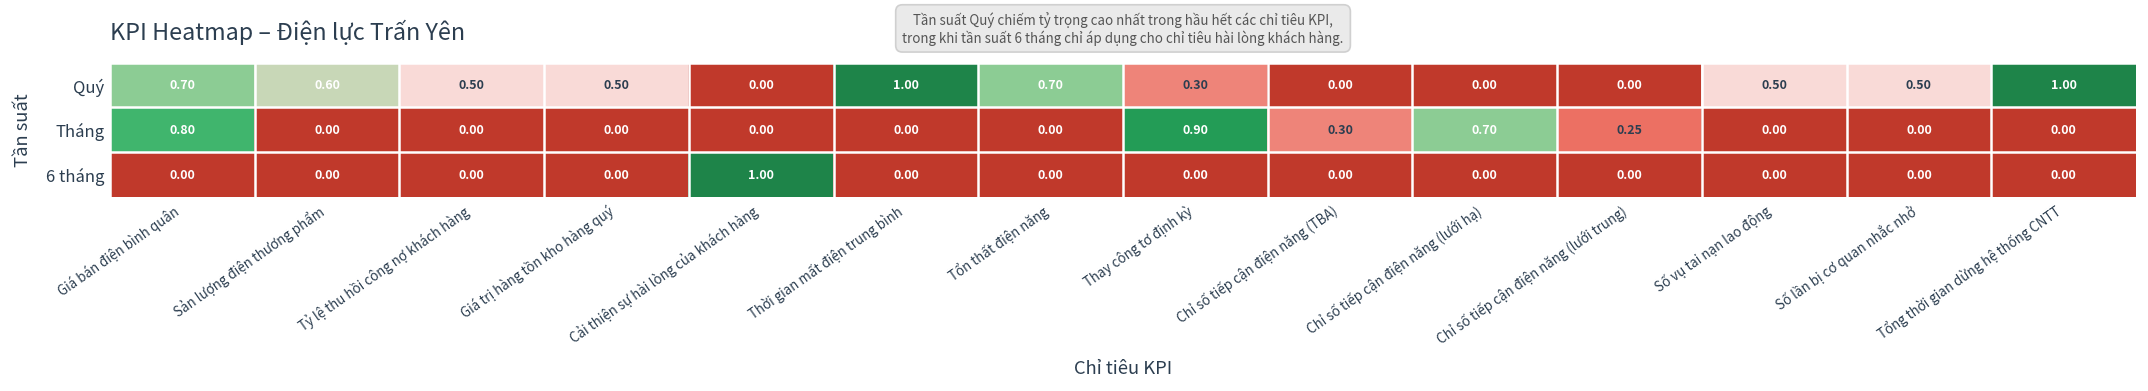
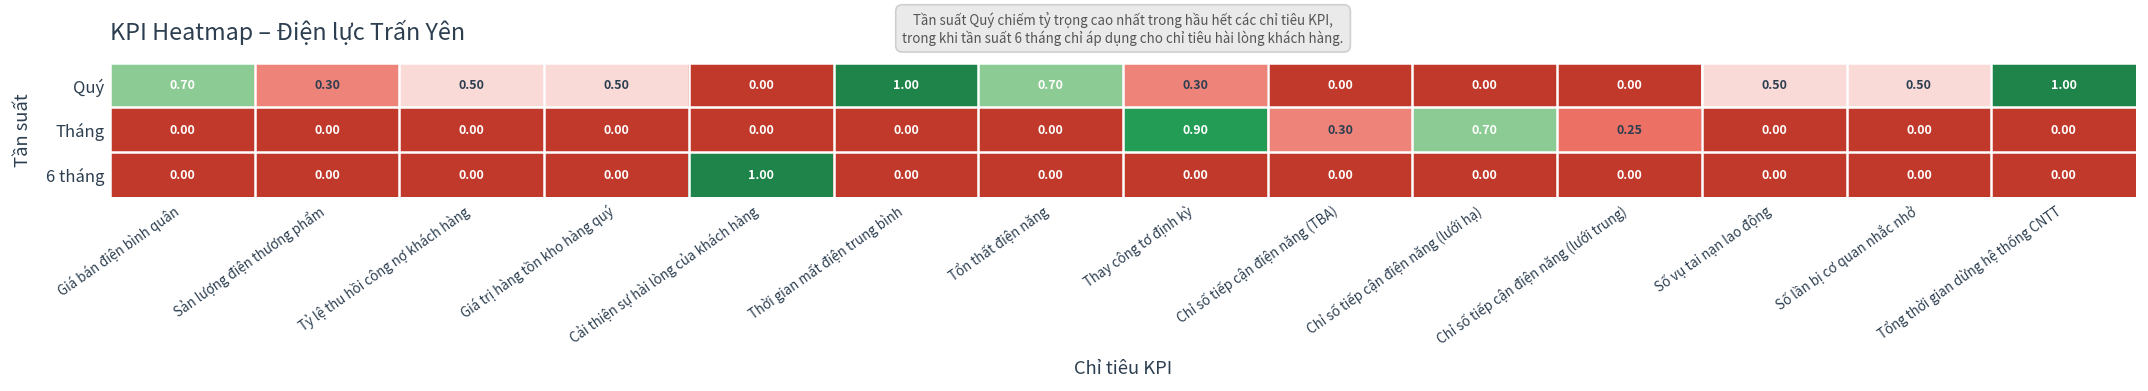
  {
    "Quý": {
      "Giá bán điện bình quân": 0.70,
-     "Sản lượng điện thương phẩm": 0.60,
+     "Sản lượng điện thương phẩm": 0.30,
      "Tỷ lệ thu hồi công nợ khách hàng": 0.50,
      "Giá trị hàng tồn kho hàng quý": 0.50,
      "Cải thiện sự hài lòng của khách hàng": 0.00,
      "Thời gian mất điện trung bình": 1.00,
      "Tổn thất điện năng": 0.70,
      "Thay công tơ định kỳ": 0.30,
      "Chỉ số tiếp cận điện năng (TBA)": 0.00,
      "Chỉ số tiếp cận điện năng (lưới hạ)": 0.00,
      "Chỉ số tiếp cận điện năng (lưới trung)": 0.00,
      "Số vụ tai nạn lao động": 0.50,
      "Số lần bị cơ quan nhắc nhở": 0.50,
      "Tổng thời gian dừng hệ thống CNTT": 1.00
    },
    "Tháng": {
-     "Giá bán điện bình quân": 0.80,
+     "Giá bán điện bình quân": 0.00,
      "Sản lượng điện thương phẩm": 0.00,
      "Tỷ lệ thu hồi công nợ khách hàng": 0.00,
      "Giá trị hàng tồn kho hàng quý": 0.00,
      "Cải thiện sự hài lòng của khách hàng": 0.00,
      "Thời gian mất điện trung bình": 0.00,
      "Tổn thất điện năng": 0.00,
      "Thay công tơ định kỳ": 0.90,
      "Chỉ số tiếp cận điện năng (TBA)": 0.30,
      "Chỉ số tiếp cận điện năng (lưới hạ)": 0.70,
      "Chỉ số tiếp cận điện năng (lưới trung)": 0.25,
      "Số vụ tai nạn lao động": 0.00,
      "Số lần bị cơ quan nhắc nhở": 0.00,
      "Tổng thời gian dừng hệ thống CNTT": 0.00
    },
    "6 tháng": {
      "Giá bán điện bình quân": 0.00,
      "Sản lượng điện thương phẩm": 0.00,
      "Tỷ lệ thu hồi công nợ khách hàng": 0.00,
      "Giá trị hàng tồn kho hàng quý": 0.00,
      "Cải thiện sự hài lòng của khách hàng": 1.00,
      "Thời gian mất điện trung bình": 0.00,
      "Tổn thất điện năng": 0.00,
      "Thay công tơ định kỳ": 0.00,
      "Chỉ số tiếp cận điện năng (TBA)": 0.00,
      "Chỉ số tiếp cận điện năng (lưới hạ)": 0.00,
      "Chỉ số tiếp cận điện năng (lưới trung)": 0.00,
      "Số vụ tai nạn lao động": 0.00,
      "Số lần bị cơ quan nhắc nhở": 0.00,
      "Tổng thời gian dừng hệ thống CNTT": 0.00
    }
  }
